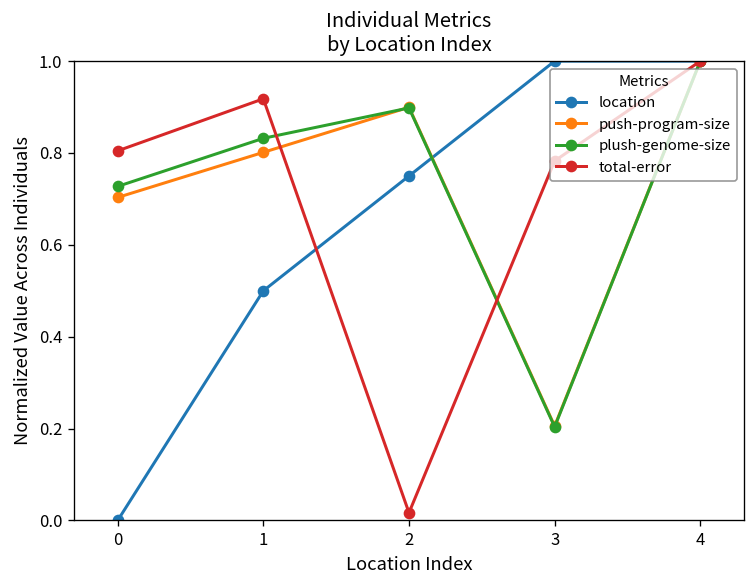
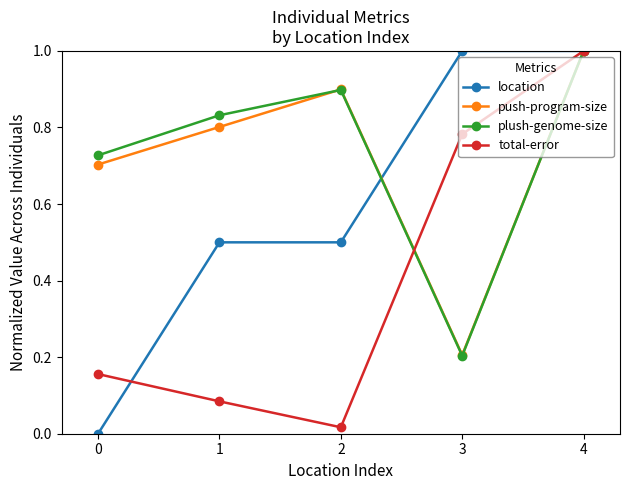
  {
    "location": {
      "0": 0.00,
      "1": 0.50,
-     "2": 0.75,
+     "2": 0.50,
      "3": 1.00
    },
    "push-program-size": {
      "0": 0.70,
      "1": 0.80
    },
    "plush-genome-size": {
      "0": 0.73,
      "1": 0.83
    },
    "total-error": {
-     "0": 0.80,
-     "1": 0.92,
+     "0": 0.16,
+     "1": 0.08,
      "2": 0.02
    }
  }
